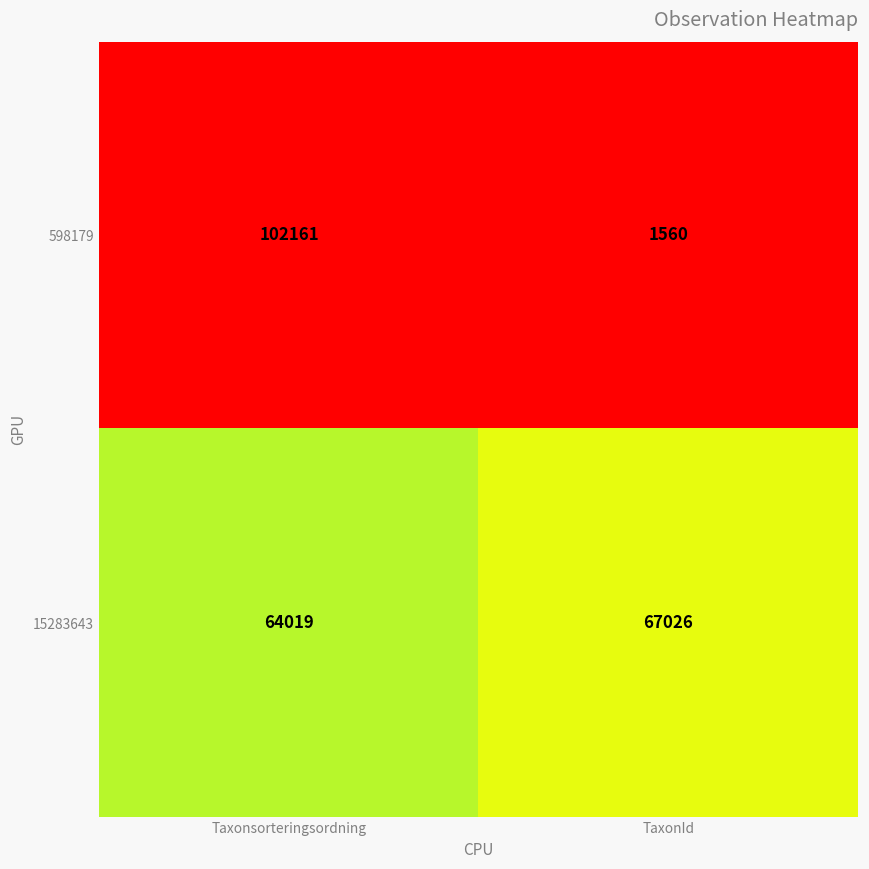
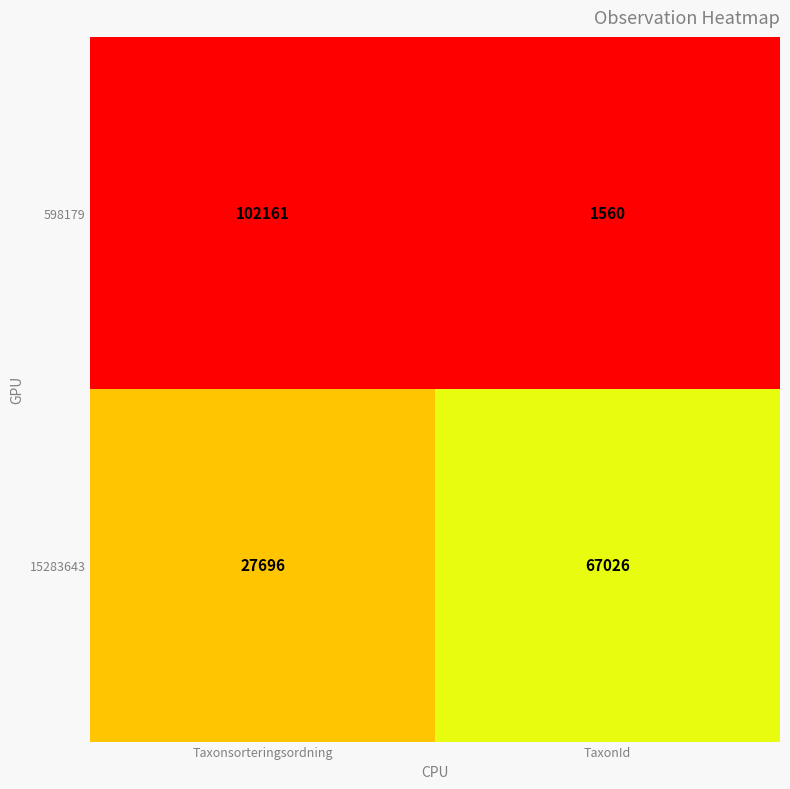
  {
    "598179": {
      "Taxonsorteringsordning": 102161,
      "TaxonId": 1560
    },
    "15283643": {
-     "Taxonsorteringsordning": 64019,
+     "Taxonsorteringsordning": 27696,
      "TaxonId": 67026
    }
  }
